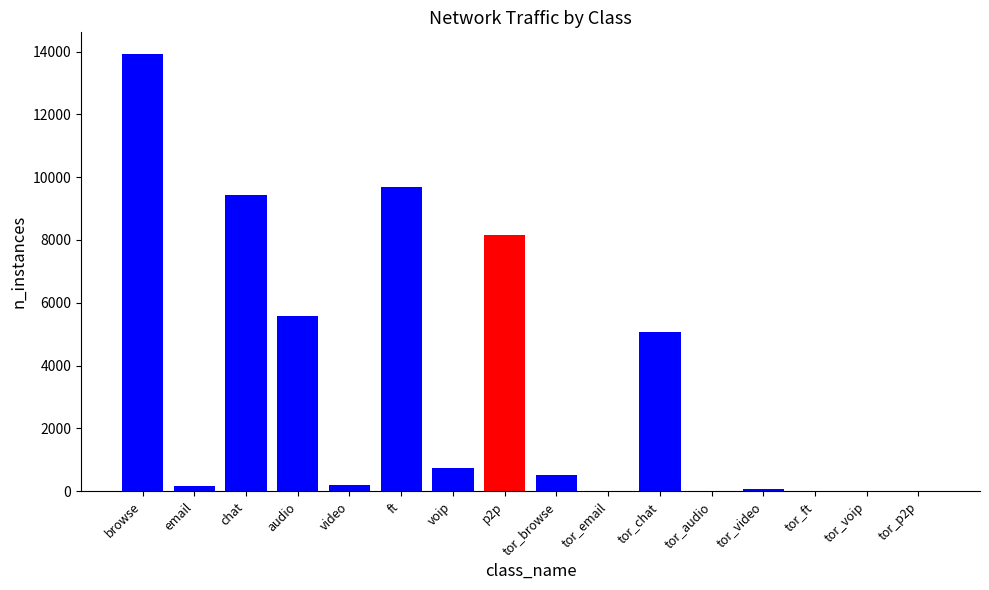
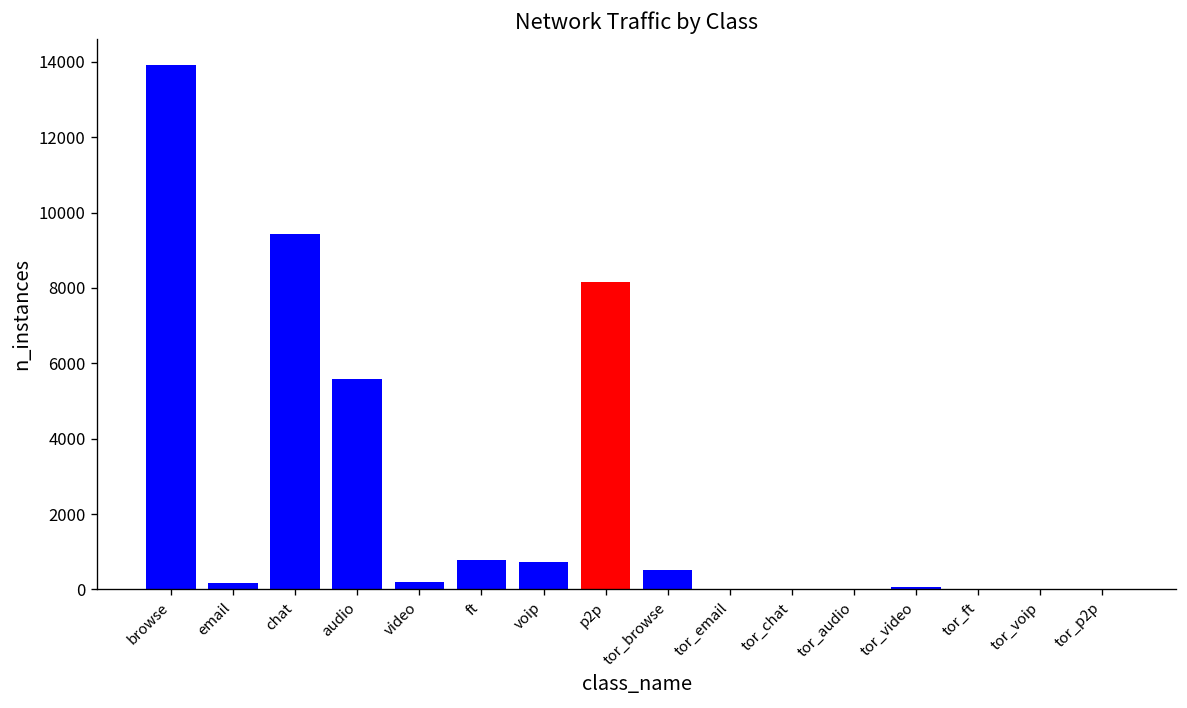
  {
    "browse": 13900,
    "email": 200,
    "chat": 9400,
    "audio": 5600,
    "video": 200,
-   "ft": 9700,
+   "ft": 800,
    "voip": 700,
    "p2p": 8200,
    "tor_browse": 500,
-   "tor_chat": 5100
+   "tor_chat": 0
  }
